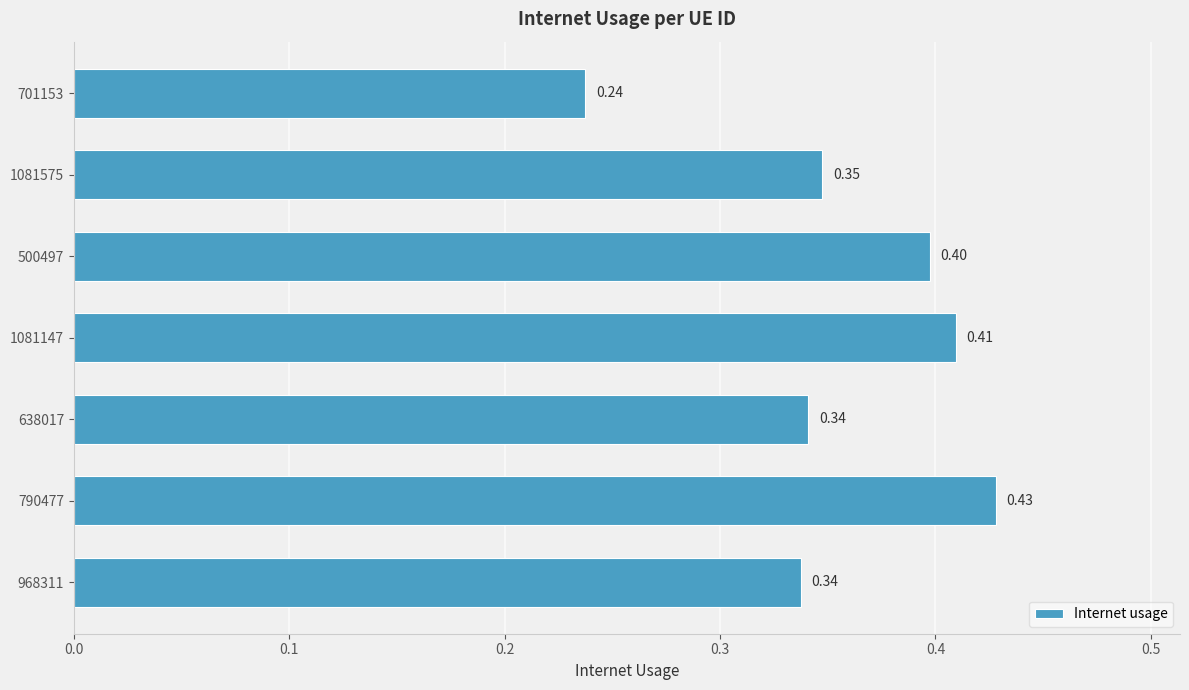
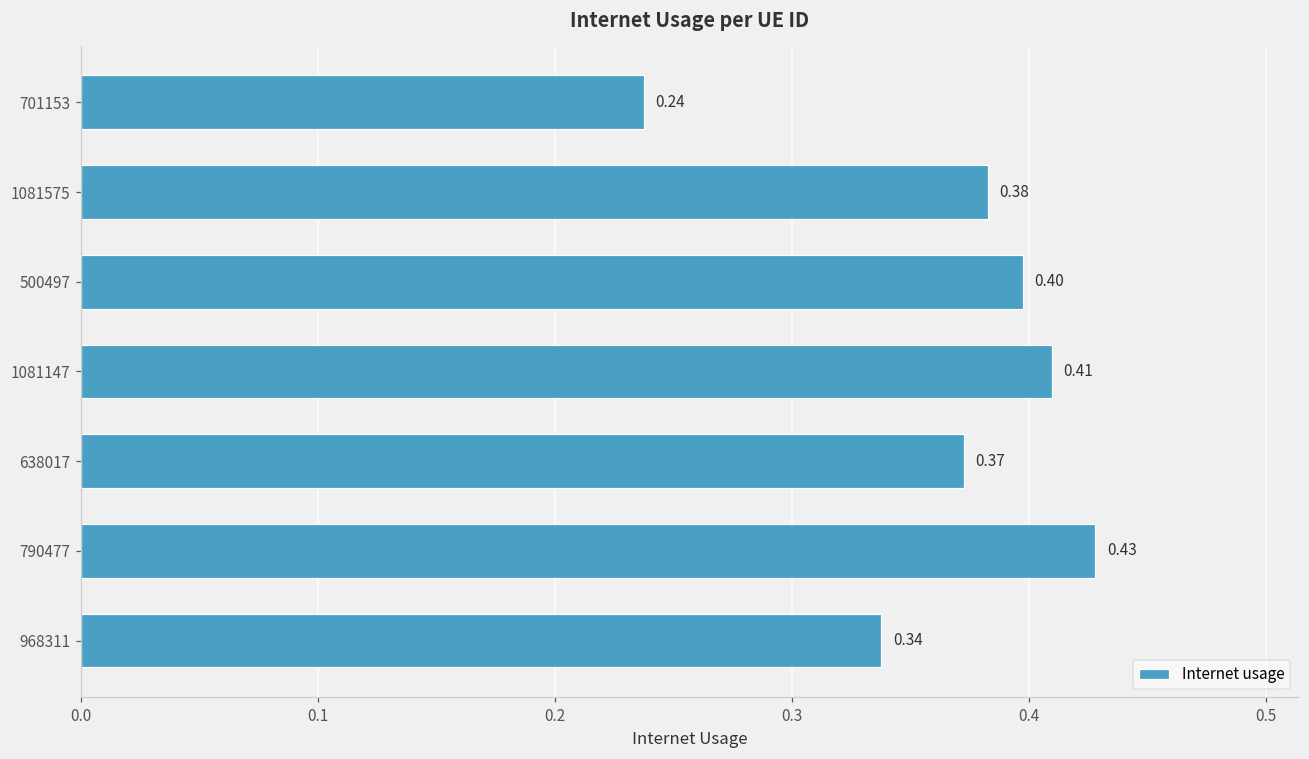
  {
    "701153": 0.24,
-   "1081575": 0.35,
+   "1081575": 0.38,
    "500497": 0.40,
    "1081147": 0.41,
-   "638017": 0.34,
+   "638017": 0.37,
    "790477": 0.43,
    "968311": 0.34
  }
